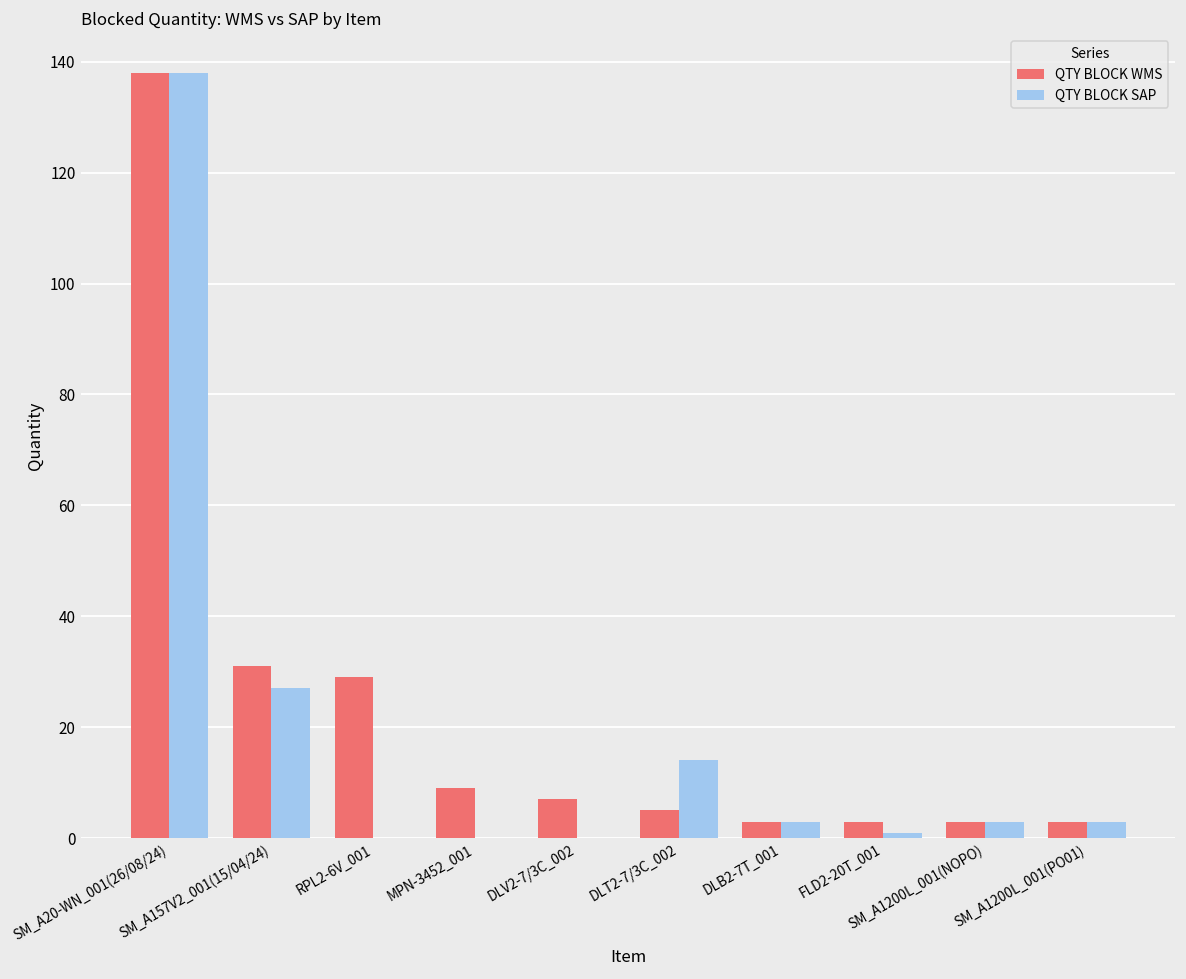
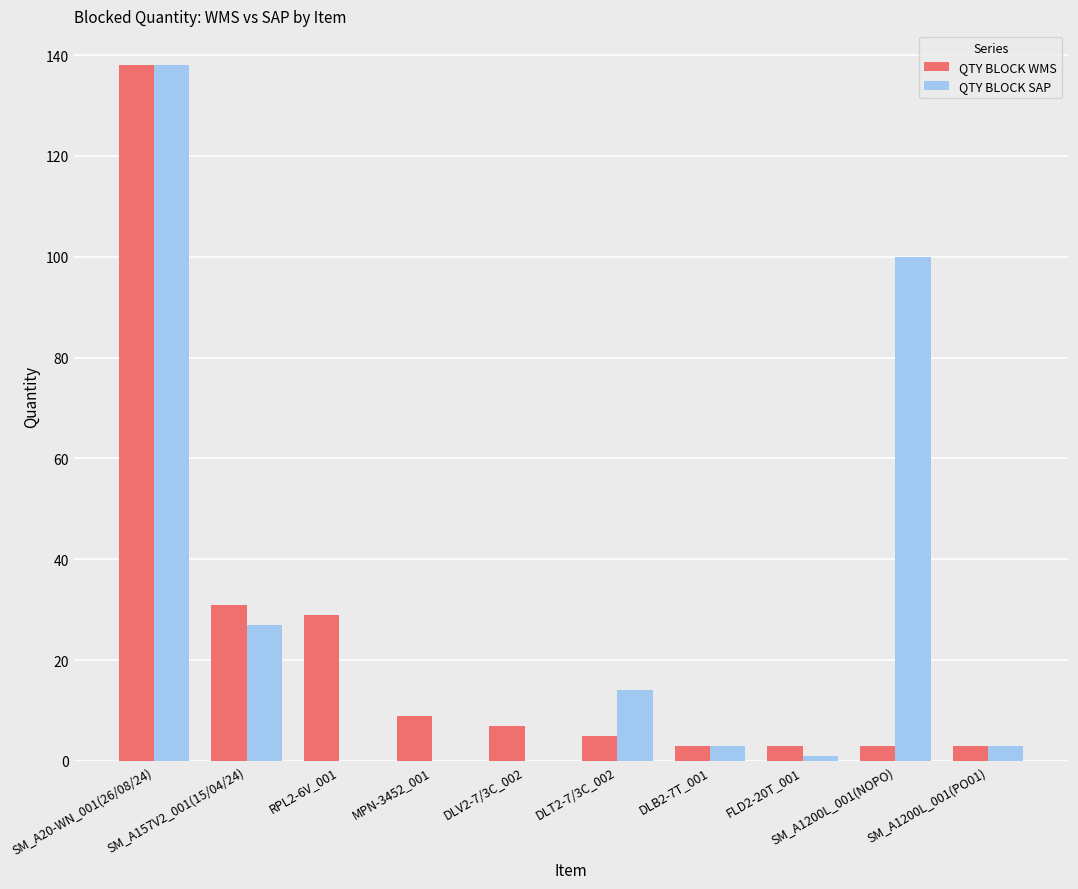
  {
    "QTY BLOCK WMS": {
      "SM_A20-WN_001(26/08/24)": 138,
      "SM_A157V2_001(15/04/24)": 31,
      "RPL2-6V_001": 29,
      "MPN-3452_001": 9,
      "DLV2-7/3C_002": 7,
      "DLT2-7/3C_002": 5,
      "DLB2-7T_001": 3,
      "FLD2-20T_001": 3,
      "SM_A1200L_001(NOPO)": 3,
      "SM_A1200L_001(PO01)": 3
    },
    "QTY BLOCK SAP": {
      "SM_A20-WN_001(26/08/24)": 138,
      "SM_A157V2_001(15/04/24)": 27,
      "RPL2-6V_001": 0,
      "MPN-3452_001": 0,
      "DLV2-7/3C_002": 0,
      "DLT2-7/3C_002": 14,
      "DLB2-7T_001": 3,
      "FLD2-20T_001": 1,
-     "SM_A1200L_001(NOPO)": 3,
+     "SM_A1200L_001(NOPO)": 100,
      "SM_A1200L_001(PO01)": 3
    }
  }
